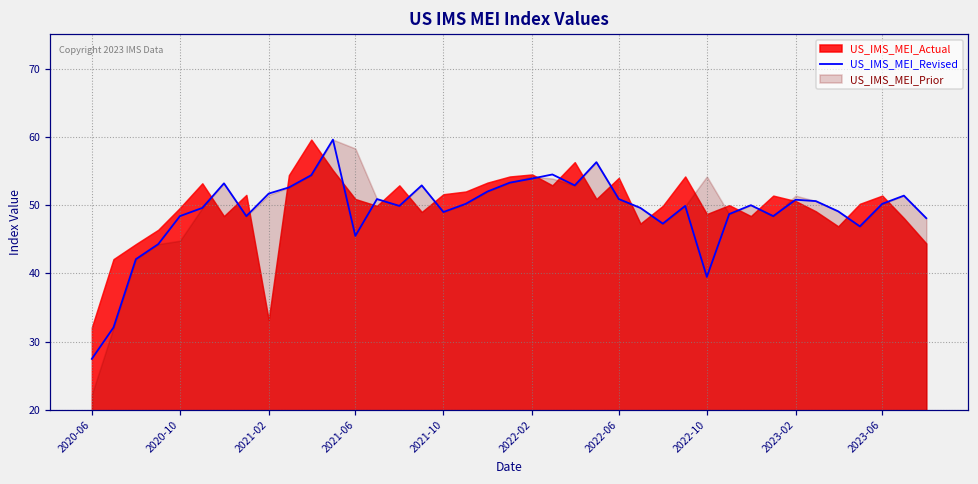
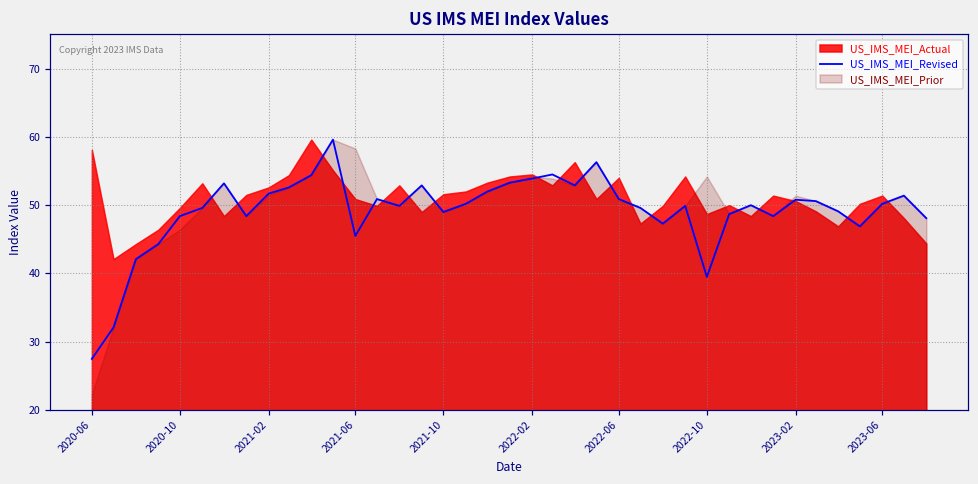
  {
    "US_IMS_MEI_Actual": {
-     "2020-06": 32,
+     "2020-06": 58,
      "2020-10": 50,
-     "2021-02": 33,
+     "2021-02": 53,
      "2021-06": 51,
      "2021-10": 52,
      "2022-06": 54,
      "2022-10": 49,
      "2023-06": 51
    },
    "US_IMS_MEI_Revised": {
      "2020-06": 28,
      "2020-10": 48,
      "2021-06": 46,
      "2022-10": 40
    },
    "US_IMS_MEI_Prior": {
      "2020-06": 22,
-     "2020-10": 45,
+     "2020-10": 46,
      "2021-06": 58,
      "2022-10": 54,
      "2023-02": 51
    }
  }
